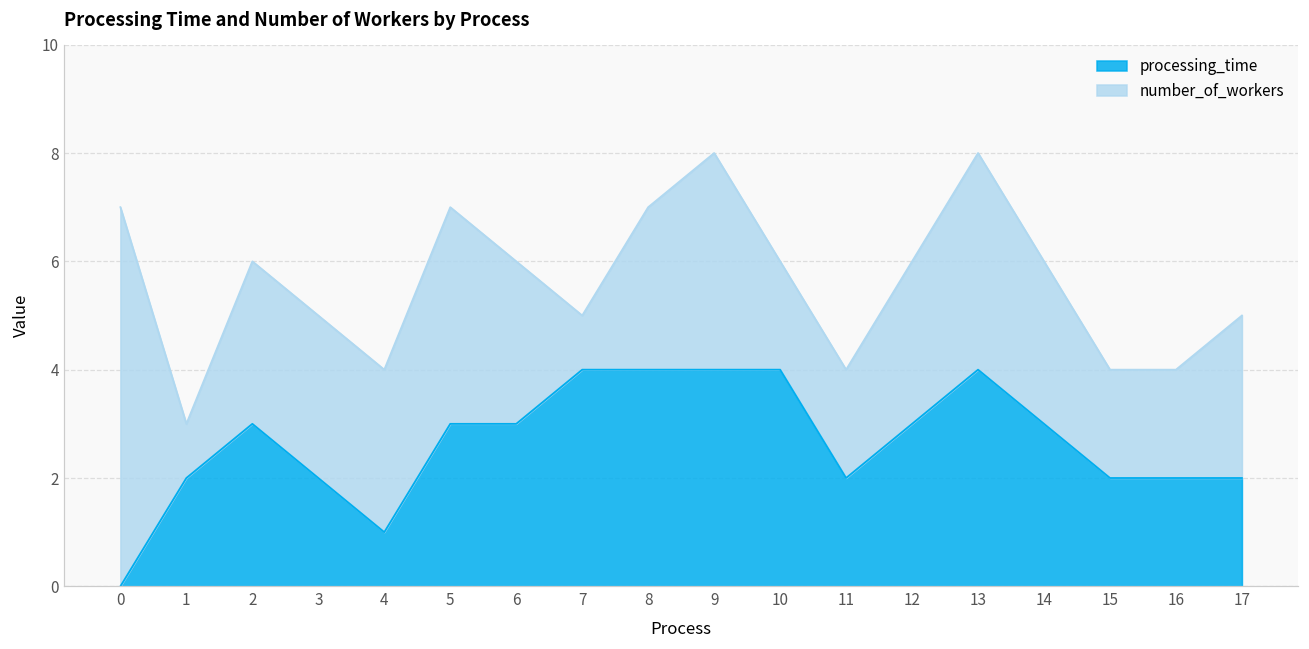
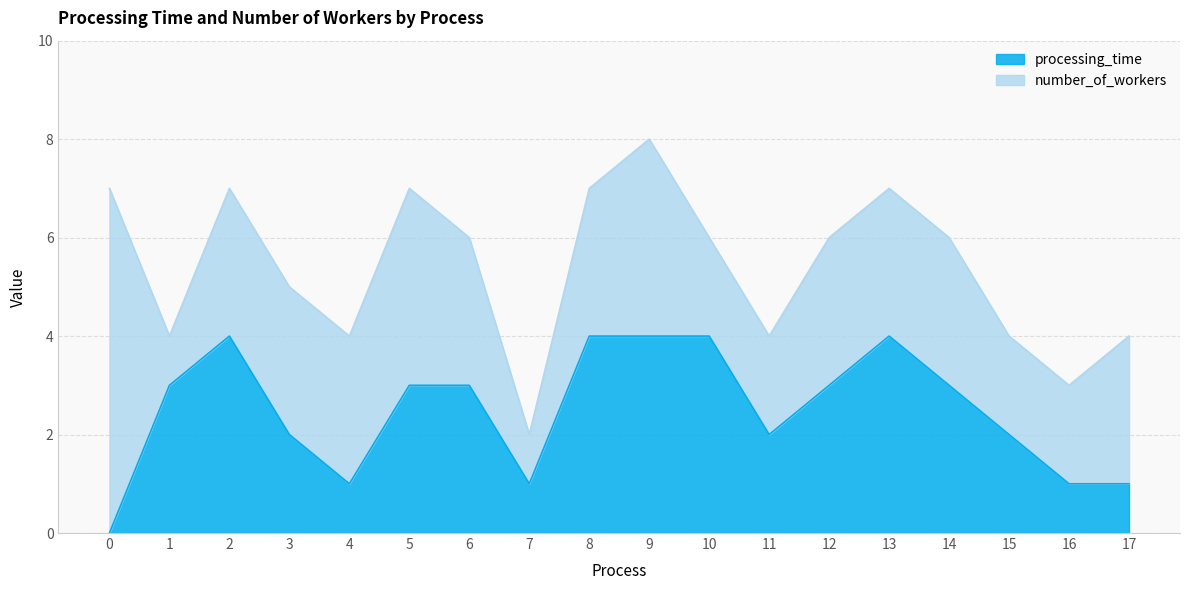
  {
    "processing_time": {
      "0": 0,
-     "1": 2,
-     "2": 3,
+     "1": 3,
+     "2": 4,
      "3": 2,
      "4": 1,
      "5": 3,
      "6": 3,
-     "7": 4,
+     "7": 1,
      "8": 4,
      "9": 4,
      "10": 4,
      "11": 2,
      "12": 3,
      "13": 4,
      "14": 3,
      "15": 2,
-     "16": 2,
-     "17": 2
+     "16": 1,
+     "17": 1
    },
    "number_of_workers": {
      "0": 7,
      "1": 1,
      "2": 3,
      "3": 3,
      "4": 3,
      "5": 4,
      "6": 3,
      "7": 1,
      "8": 3,
      "9": 4,
      "10": 2,
      "11": 2,
      "12": 3,
-     "13": 4,
+     "13": 3,
      "14": 3,
      "15": 2,
      "16": 2,
      "17": 3
    }
  }
